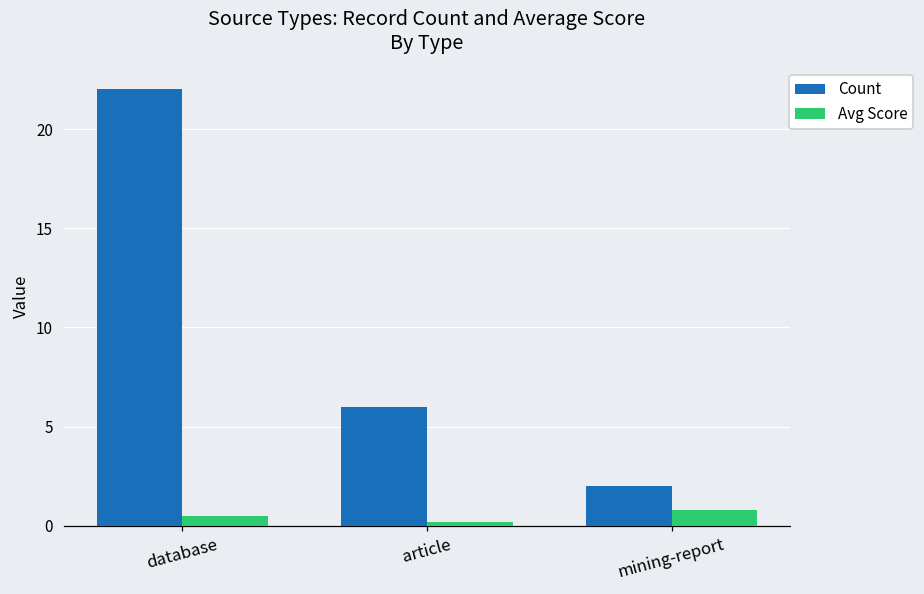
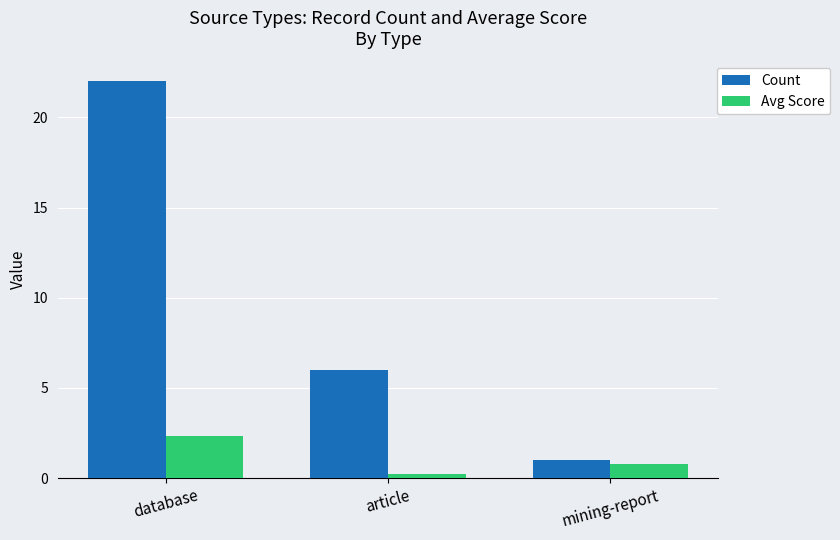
  {
    "Count": {
      "database": 22,
      "article": 6,
-     "mining-report": 2
+     "mining-report": 1
    },
    "Avg Score": {
-     "database": 0.5,
+     "database": 2.3,
      "article": 0.2,
      "mining-report": 0.8
    }
  }
